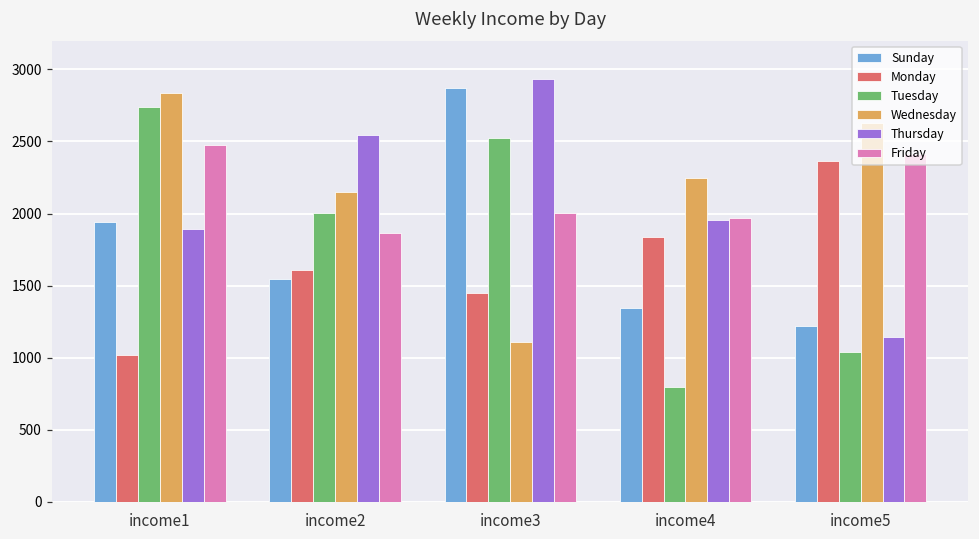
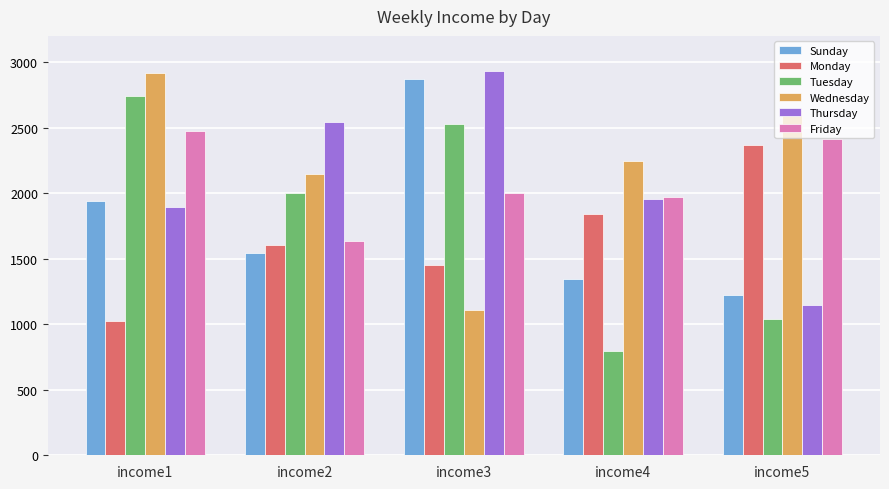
  {
    "Sunday": {
      "income1": 1940,
      "income2": 1540,
      "income3": 2870,
      "income4": 1350,
      "income5": 1220
    },
    "Monday": {
      "income1": 1020,
      "income2": 1610,
      "income3": 1450,
      "income4": 1840,
      "income5": 2370
    },
    "Tuesday": {
      "income1": 2740,
      "income2": 2000,
      "income3": 2530,
      "income4": 800,
      "income5": 1040
    },
    "Wednesday": {
-     "income1": 2830,
+     "income1": 2920,
      "income2": 2150,
      "income3": 1110,
      "income4": 2250
    },
    "Thursday": {
      "income1": 1890,
      "income2": 2540,
      "income3": 2940,
      "income4": 1950,
      "income5": 1140
    },
    "Friday": {
      "income1": 2480,
-     "income2": 1860,
+     "income2": 1640,
      "income3": 2000,
      "income4": 1970,
      "income5": 2410
    }
  }
